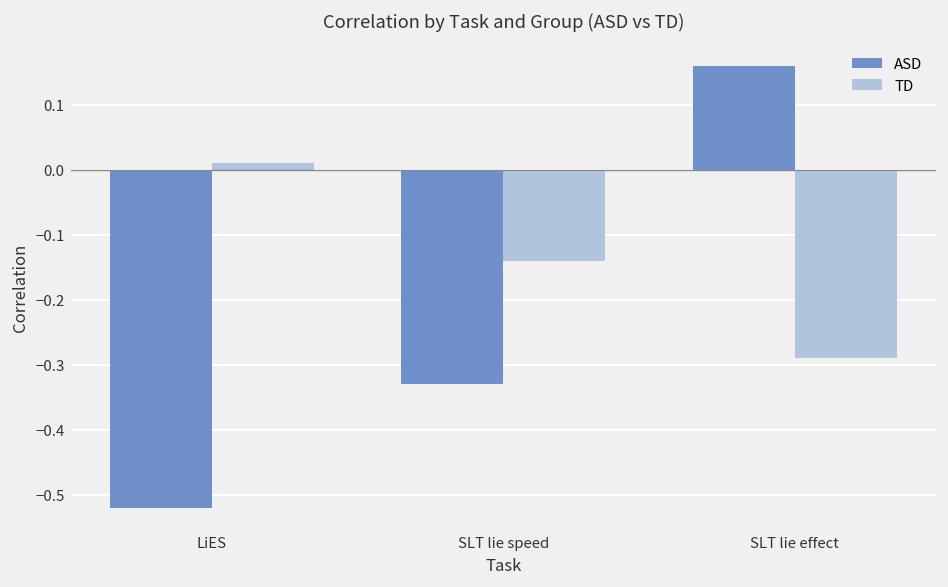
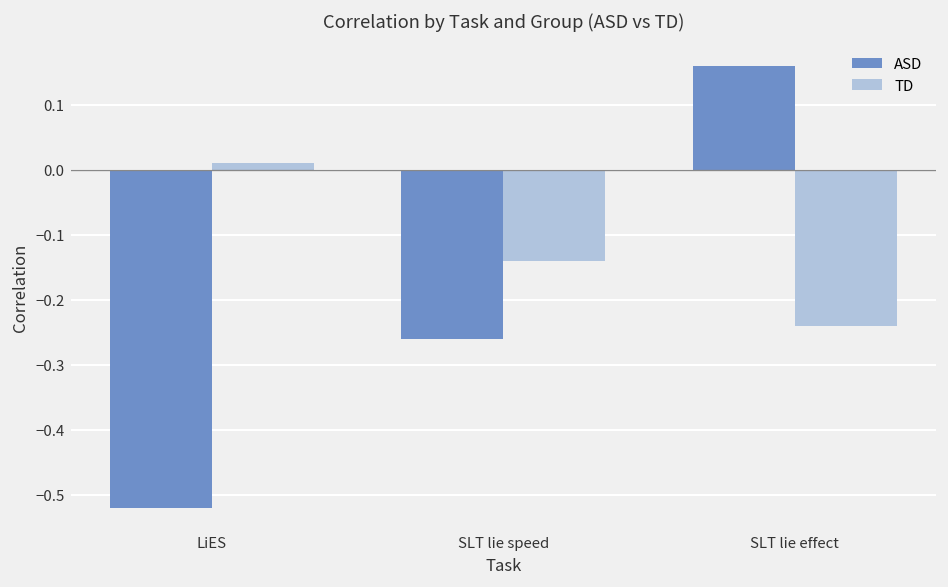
  {
    "ASD": {
      "LiES": -0.52,
-     "SLT lie speed": -0.33,
+     "SLT lie speed": -0.26,
      "SLT lie effect": 0.16
    },
    "TD": {
      "LiES": 0.01,
      "SLT lie speed": -0.14,
-     "SLT lie effect": -0.29
+     "SLT lie effect": -0.24
    }
  }
